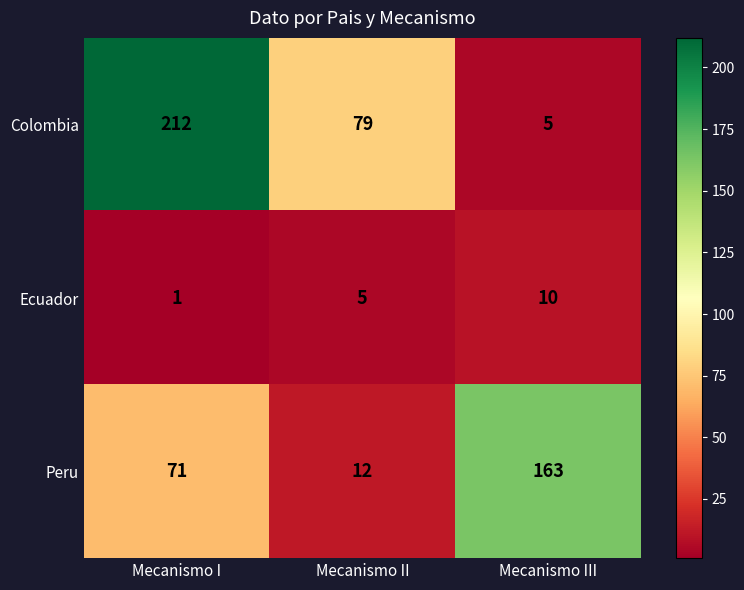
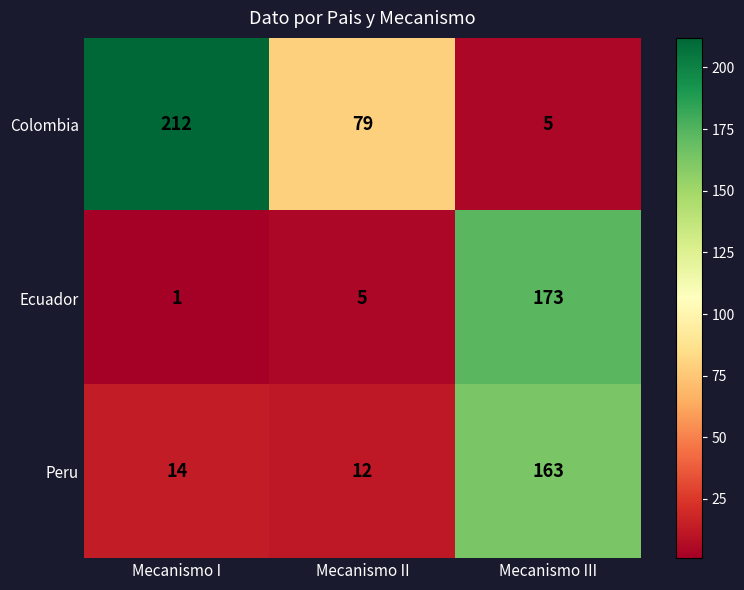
  {
    "Colombia": {
      "Mecanismo I": 212,
      "Mecanismo II": 79,
      "Mecanismo III": 5
    },
    "Ecuador": {
      "Mecanismo I": 1,
      "Mecanismo II": 5,
-     "Mecanismo III": 10
+     "Mecanismo III": 173
    },
    "Peru": {
-     "Mecanismo I": 71,
+     "Mecanismo I": 14,
      "Mecanismo II": 12,
      "Mecanismo III": 163
    }
  }
